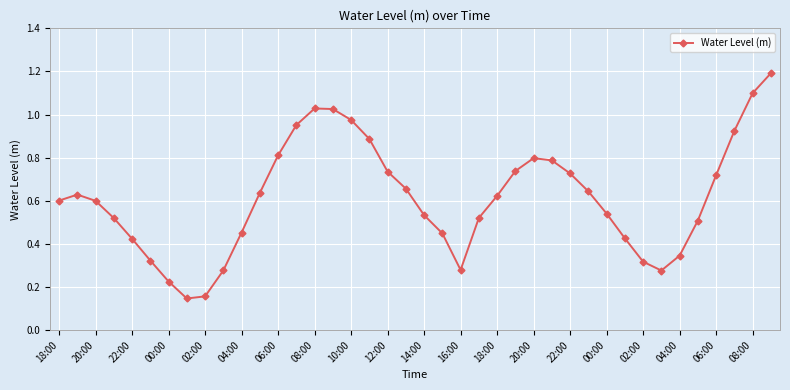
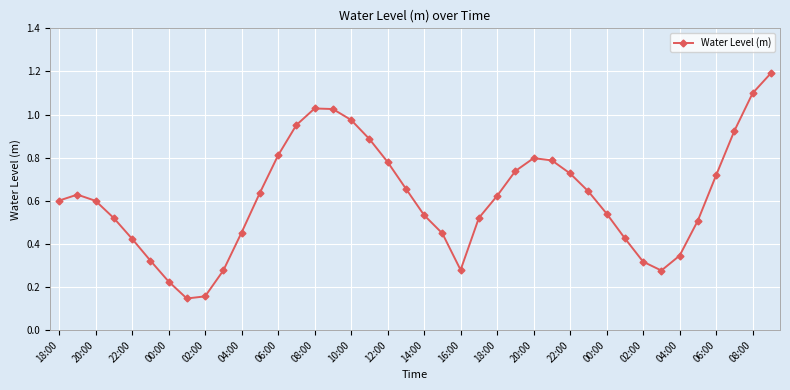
  {
    "10:00": 0.98,
-   "12:00": 0.74,
+   "12:00": 0.78,
    "14:00": 0.53,
    "16:00": 0.28
  }
